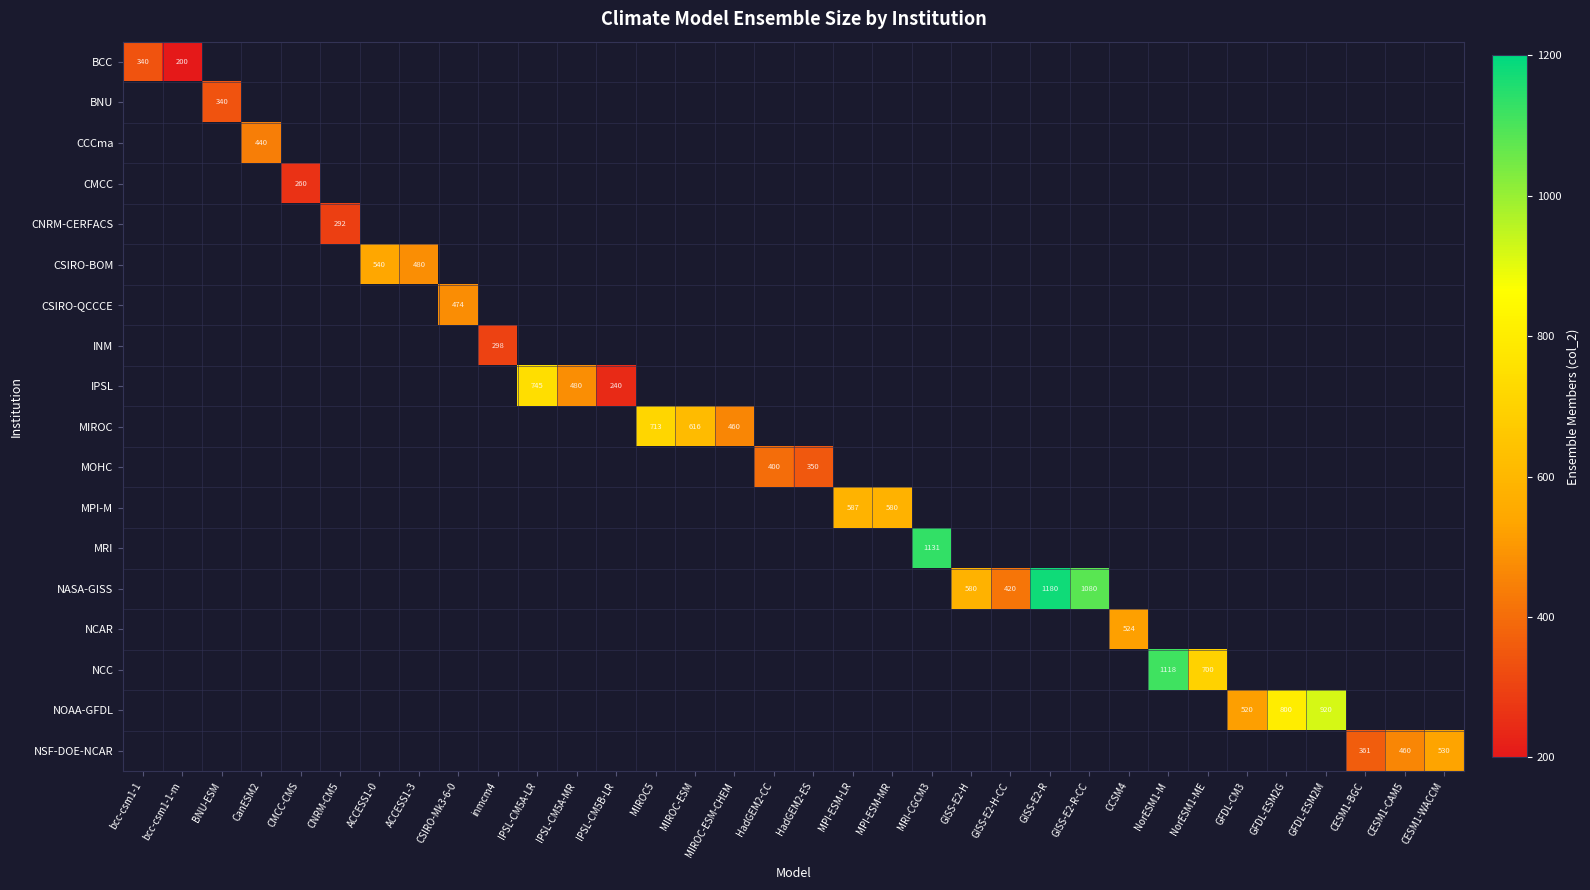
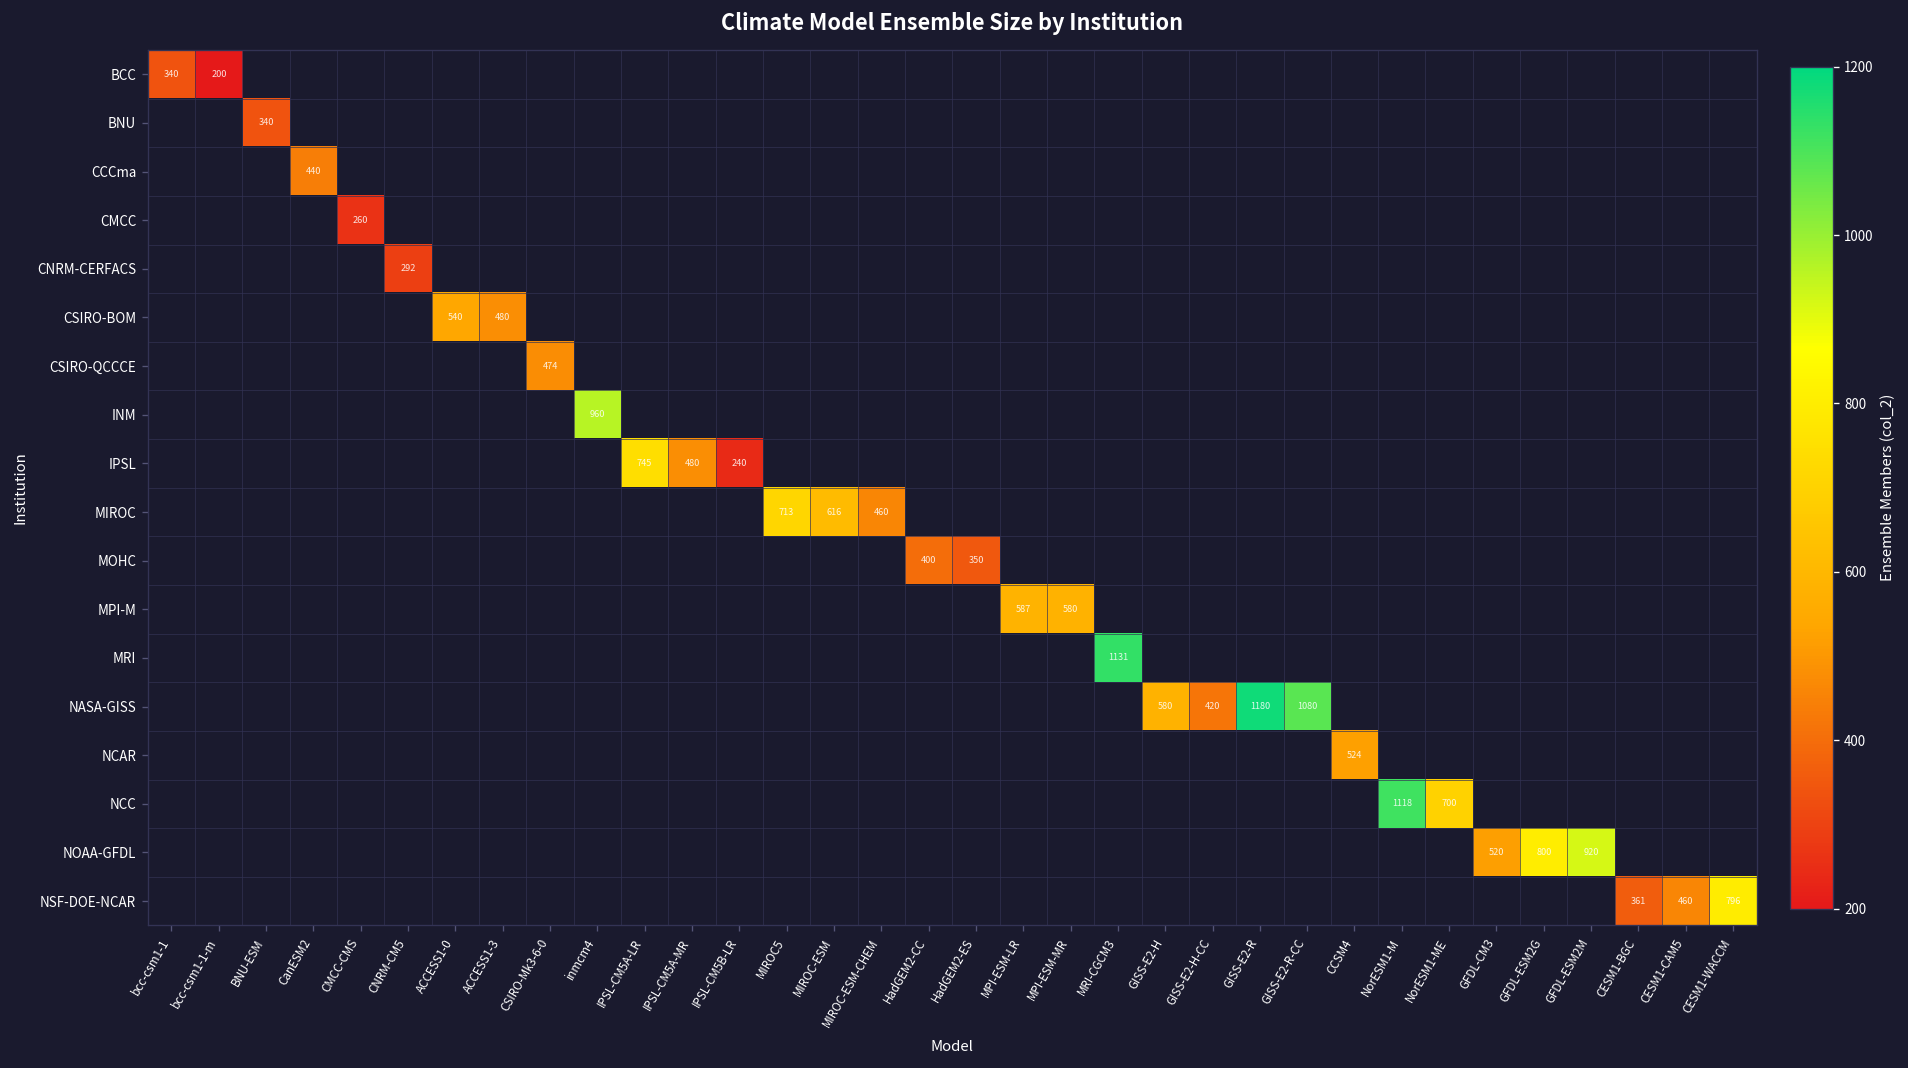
  {
    "BCC": {
      "bcc-csm1-1": 340,
      "bcc-csm1-1-m": 200
    },
    "BNU": {
      "BNU-ESM": 340
    },
    "CCCma": {
      "CanESM2": 440
    },
    "CMCC": {
      "CMCC-CMS": 260
    },
    "CNRM-CERFACS": {
      "CNRM-CM5": 292
    },
    "CSIRO-BOM": {
      "ACCESS1-0": 540,
      "ACCESS1-3": 480
    },
    "CSIRO-QCCCE": {
      "CSIRO-Mk3-6-0": 474
    },
    "INM": {
-     "inmcm4": 298
+     "inmcm4": 960
    },
    "IPSL": {
      "IPSL-CM5A-LR": 745,
      "IPSL-CM5A-MR": 480,
      "IPSL-CM5B-LR": 240
    },
    "MIROC": {
      "MIROC5": 713,
      "MIROC-ESM": 616,
      "MIROC-ESM-CHEM": 460
    },
    "MOHC": {
      "HadGEM2-CC": 400,
      "HadGEM2-ES": 350
    },
    "MPI-M": {
      "MPI-ESM-LR": 587,
      "MPI-ESM-MR": 580
    },
    "MRI": {
      "MRI-CGCM3": 1131
    },
    "NASA-GISS": {
      "GISS-E2-H": 580,
      "GISS-E2-H-CC": 420,
      "GISS-E2-R": 1180,
      "GISS-E2-R-CC": 1080
    },
    "NCAR": {
      "CCSM4": 524
    },
    "NCC": {
      "NorESM1-M": 1118,
      "NorESM1-ME": 700
    },
    "NOAA-GFDL": {
      "GFDL-CM3": 520,
      "GFDL-ESM2G": 800,
      "GFDL-ESM2M": 920
    },
    "NSF-DOE-NCAR": {
      "CESM1-BGC": 361,
      "CESM1-CAM5": 460,
-     "CESM1-WACCM": 530
+     "CESM1-WACCM": 796
    }
  }
